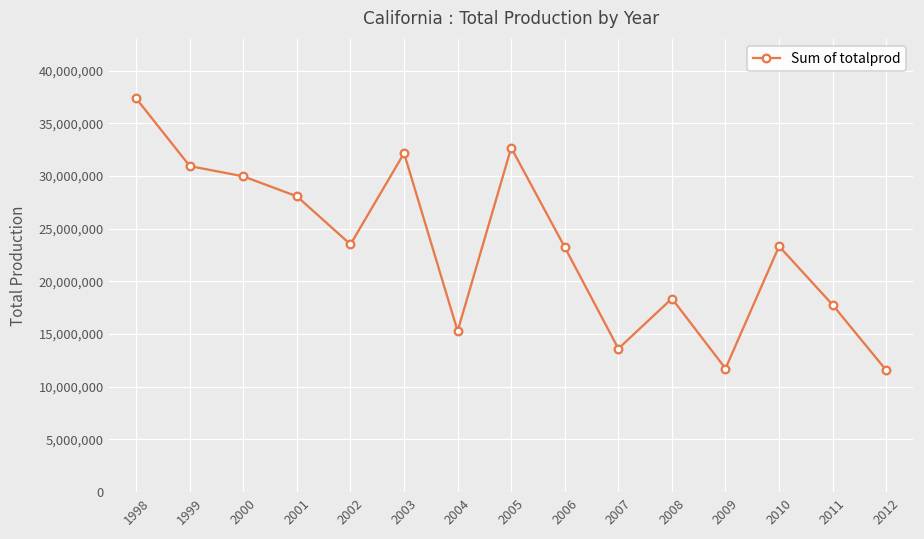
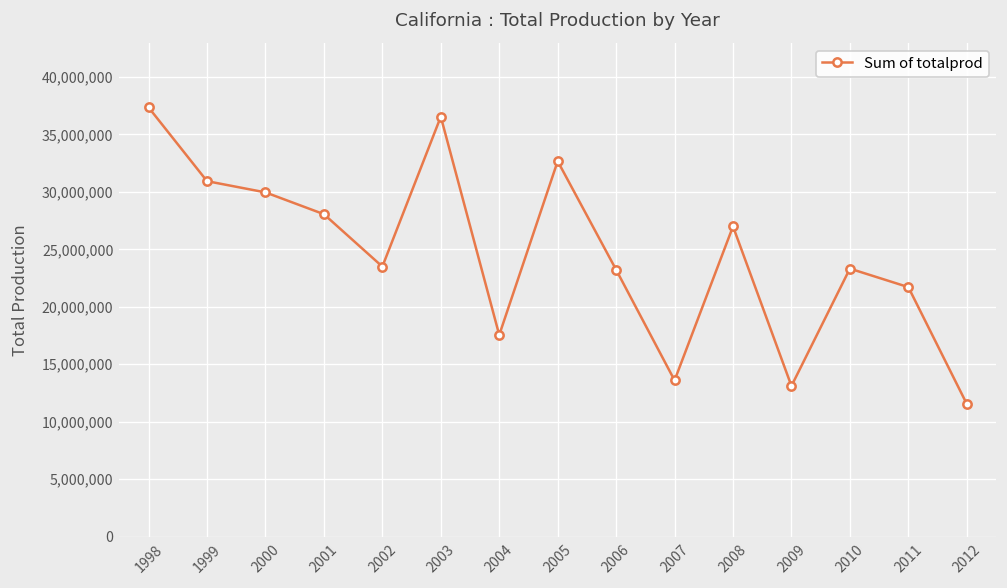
  {
    "1998": "37,000,000",
    "1999": "31,000,000",
    "2000": "30,000,000",
    "2001": "28,000,000",
    "2002": "24,000,000",
-   "2003": "32,000,000",
-   "2004": "15,000,000",
+   "2003": "37,000,000",
+   "2004": "18,000,000",
    "2005": "33,000,000",
    "2006": "23,000,000",
    "2007": "14,000,000",
-   "2008": "18,000,000",
-   "2009": "12,000,000",
+   "2008": "27,000,000",
+   "2009": "13,000,000",
    "2010": "23,000,000",
-   "2011": "18,000,000",
+   "2011": "22,000,000",
    "2012": "12,000,000"
  }
